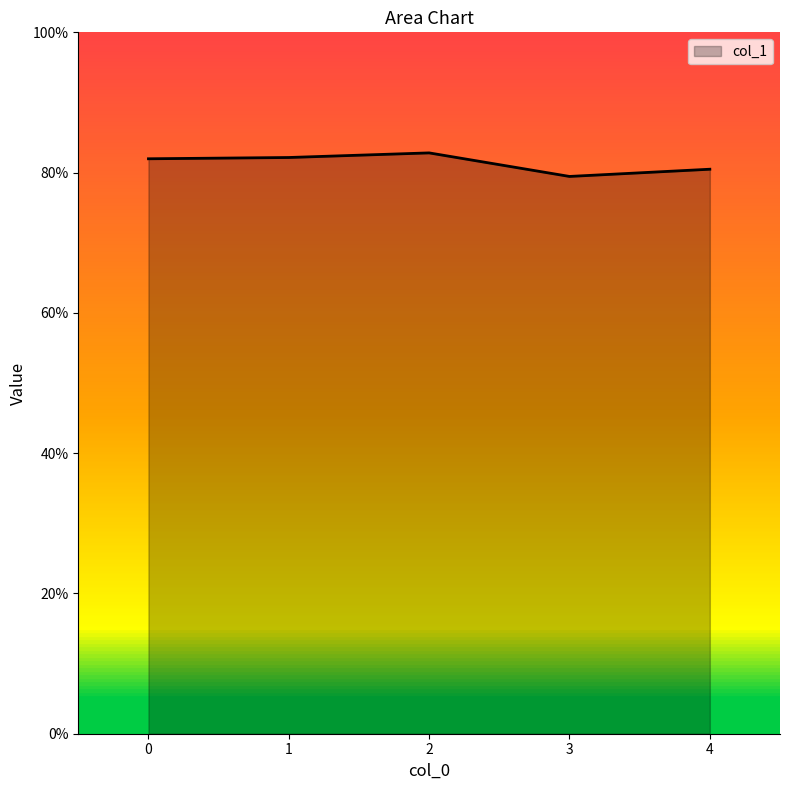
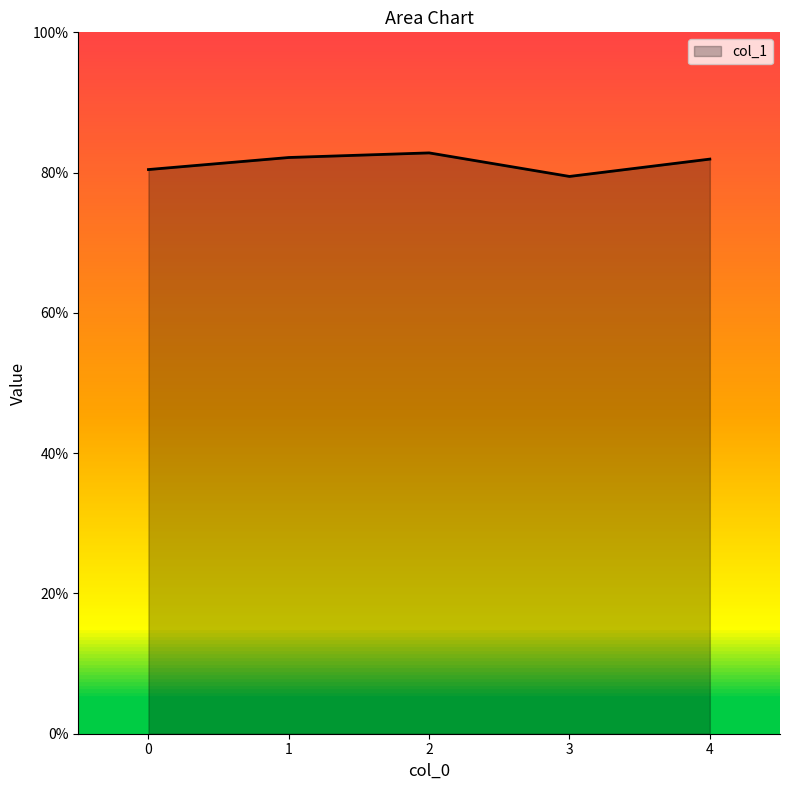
  {
-   "0": "82%",
+   "0": "80%",
    "1": "82%",
    "2": "83%",
    "3": "79%",
-   "4": "80%"
+   "4": "82%"
  }
